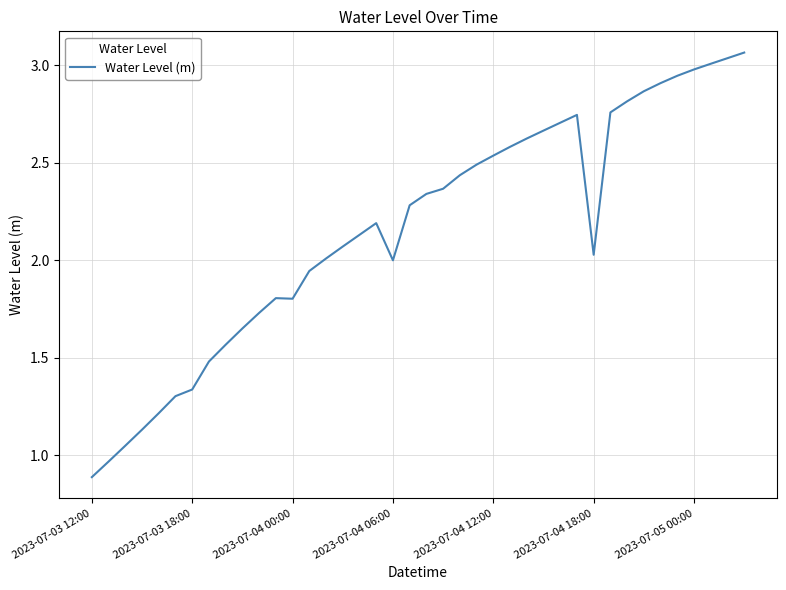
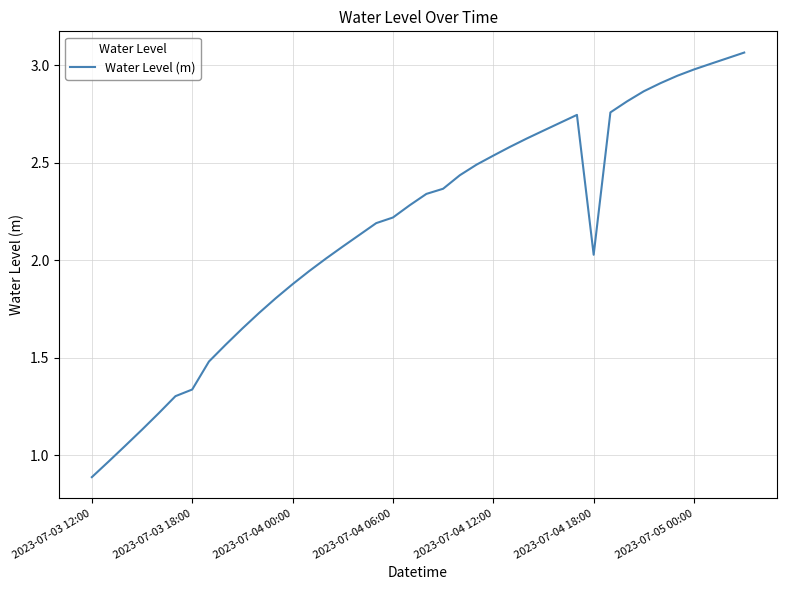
  {
    "2023-07-03 12:00": 0.89,
    "2023-07-03 18:00": 1.34,
-   "2023-07-04 00:00": 1.80,
-   "2023-07-04 06:00": 2.00,
+   "2023-07-04 00:00": 1.88,
+   "2023-07-04 06:00": 2.22,
    "2023-07-04 12:00": 2.54,
    "2023-07-04 18:00": 2.03,
    "2023-07-05 00:00": 2.98
  }
